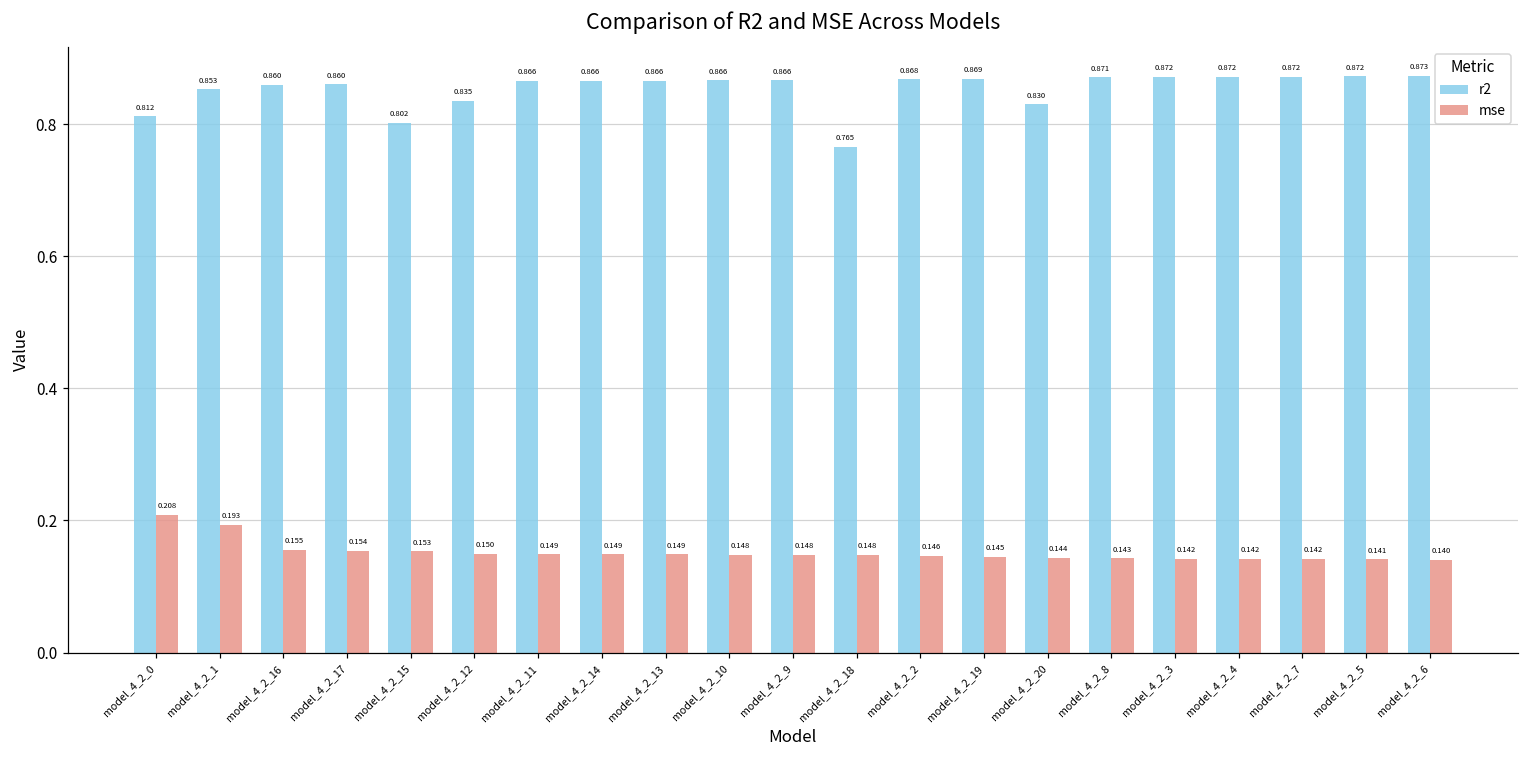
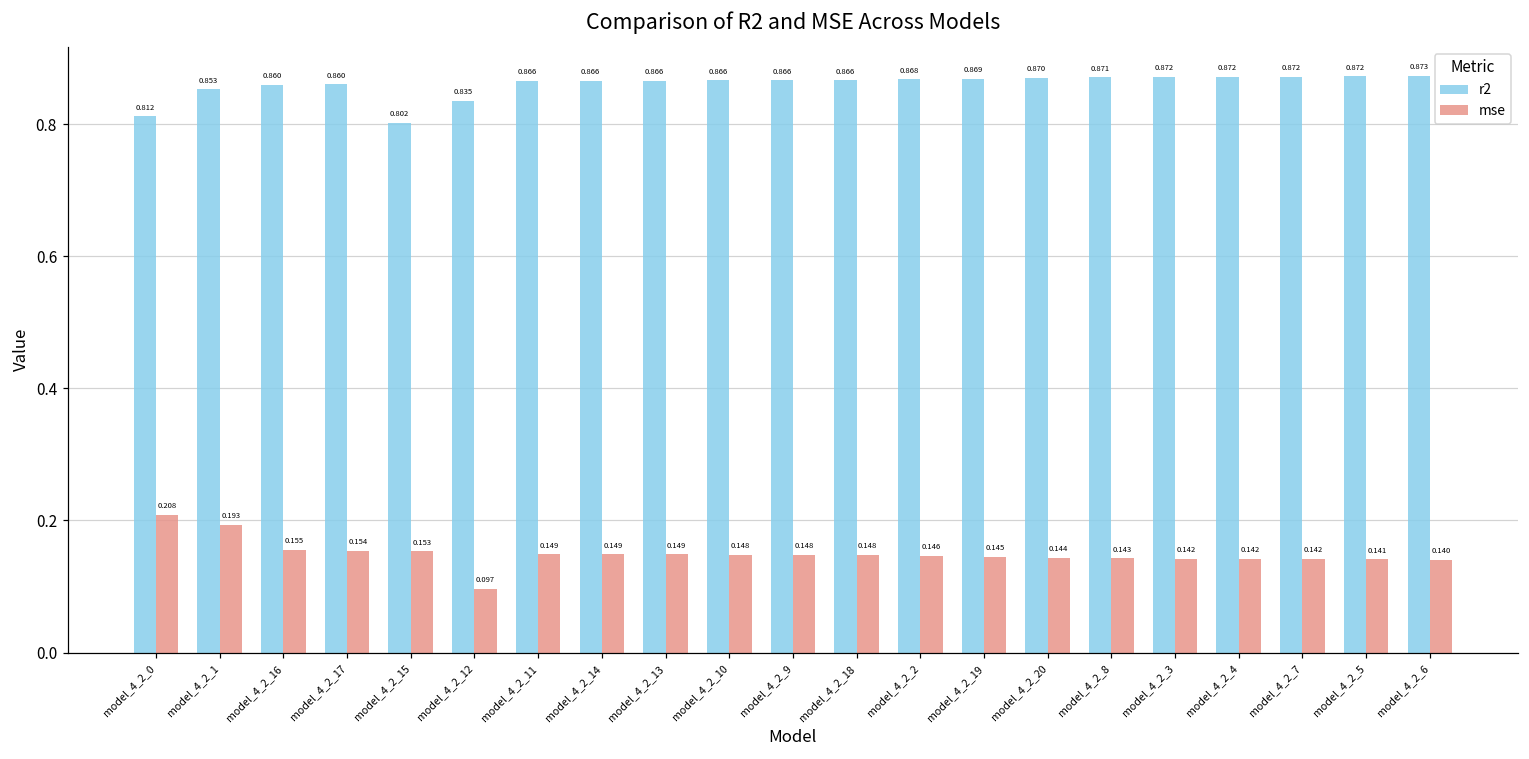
  {
    "r2": {
      "model_4_2_0": 0.812,
      "model_4_2_1": 0.853,
      "model_4_2_16": 0.860,
      "model_4_2_17": 0.860,
      "model_4_2_15": 0.802,
      "model_4_2_12": 0.835,
      "model_4_2_11": 0.866,
      "model_4_2_14": 0.866,
      "model_4_2_13": 0.866,
      "model_4_2_10": 0.866,
      "model_4_2_9": 0.866,
-     "model_4_2_18": 0.765,
+     "model_4_2_18": 0.866,
      "model_4_2_2": 0.868,
      "model_4_2_19": 0.869,
-     "model_4_2_20": 0.830,
+     "model_4_2_20": 0.870,
      "model_4_2_8": 0.871,
      "model_4_2_3": 0.872,
      "model_4_2_4": 0.872,
      "model_4_2_7": 0.872,
      "model_4_2_5": 0.872,
      "model_4_2_6": 0.873
    },
    "mse": {
      "model_4_2_0": 0.208,
      "model_4_2_1": 0.193,
      "model_4_2_16": 0.155,
      "model_4_2_17": 0.154,
      "model_4_2_15": 0.153,
-     "model_4_2_12": 0.150,
+     "model_4_2_12": 0.097,
      "model_4_2_11": 0.149,
      "model_4_2_14": 0.149,
      "model_4_2_13": 0.149,
      "model_4_2_10": 0.148,
      "model_4_2_9": 0.148,
      "model_4_2_18": 0.148,
      "model_4_2_2": 0.146,
      "model_4_2_19": 0.145,
      "model_4_2_20": 0.144,
      "model_4_2_8": 0.143,
      "model_4_2_3": 0.142,
      "model_4_2_4": 0.142,
      "model_4_2_7": 0.142,
      "model_4_2_5": 0.141,
      "model_4_2_6": 0.140
    }
  }
